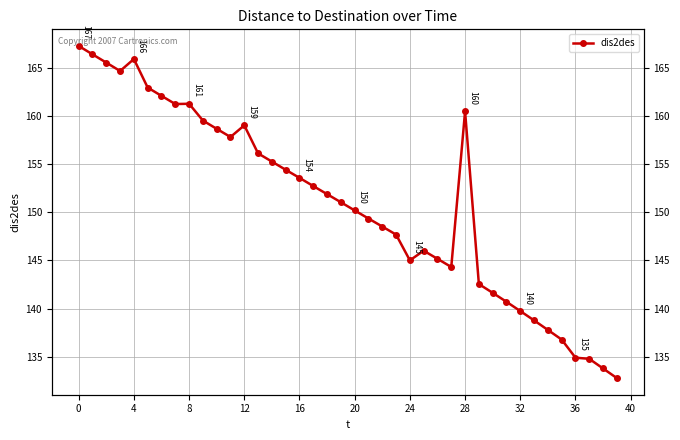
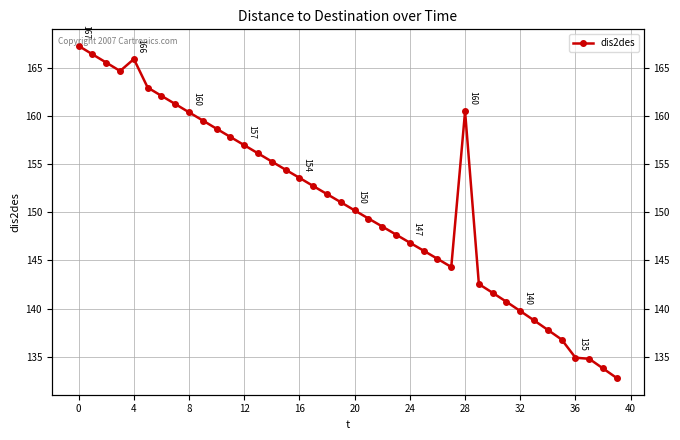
  {
-   "8": 161,
-   "12": 159,
+   "8": 160,
+   "12": 157,
    "16": 154,
    "20": 150,
-   "24": 145,
+   "24": 147,
    "28": 160,
    "32": 140,
    "36": 135
  }
